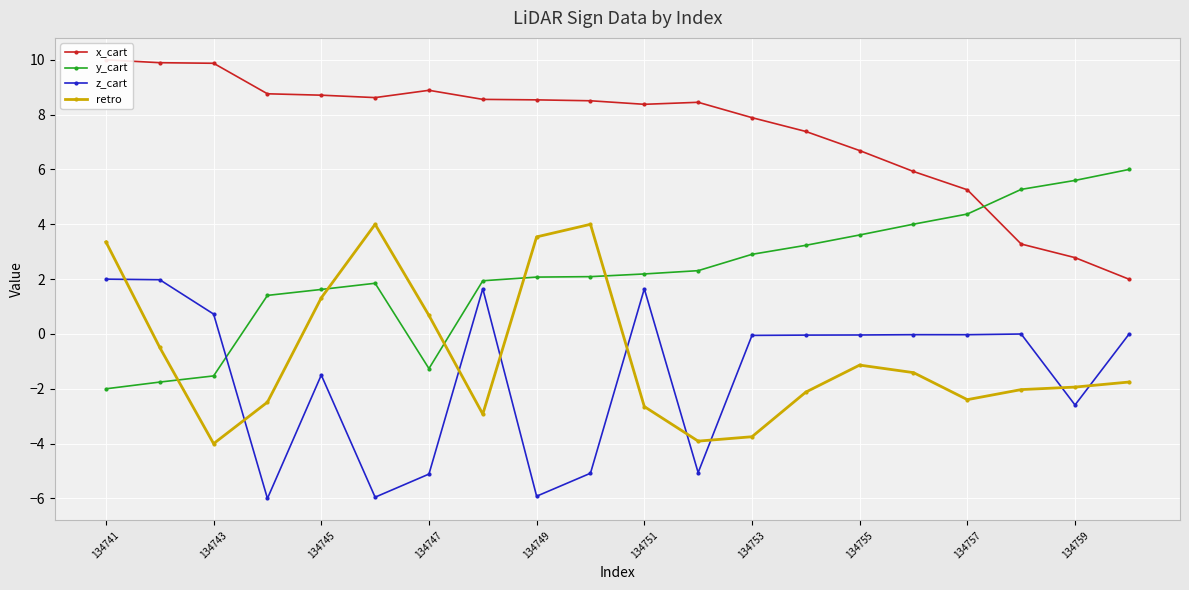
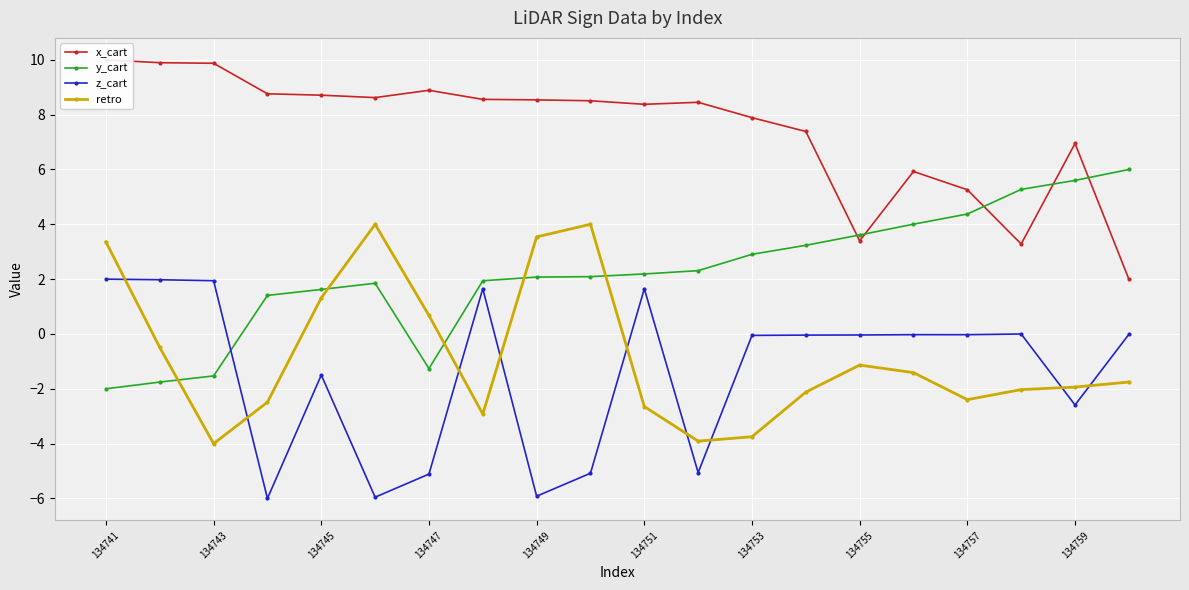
  {
    "x_cart": {
      "134743": 9.9,
      "134745": 8.7,
      "134747": 8.9,
      "134749": 8.5,
      "134751": 8.4,
      "134753": 7.9,
-     "134755": 6.7,
+     "134755": 3.4,
      "134757": 5.3,
-     "134759": 2.8
+     "134759": 6.9
    },
    "y_cart": {
      "134741": -2.0,
      "134743": -1.5,
      "134745": 1.6,
      "134747": -1.3,
      "134749": 2.1,
      "134751": 2.2,
      "134753": 2.9,
      "134755": 3.6,
      "134757": 4.4,
      "134759": 5.6
    },
    "z_cart": {
      "134741": 2.0,
-     "134743": 0.7,
+     "134743": 1.9,
      "134745": -1.5,
      "134747": -5.1,
      "134749": -5.9,
      "134751": 1.6,
      "134753": -0.1,
      "134755": 0.0,
      "134757": 0.0,
      "134759": -2.6
    },
    "retro": {
      "134741": 3.4,
      "134743": -4.0,
      "134745": 1.3,
      "134747": 0.7,
      "134749": 3.5,
      "134751": -2.6,
      "134753": -3.7,
      "134755": -1.1,
      "134757": -2.4,
      "134759": -1.9
    }
  }
